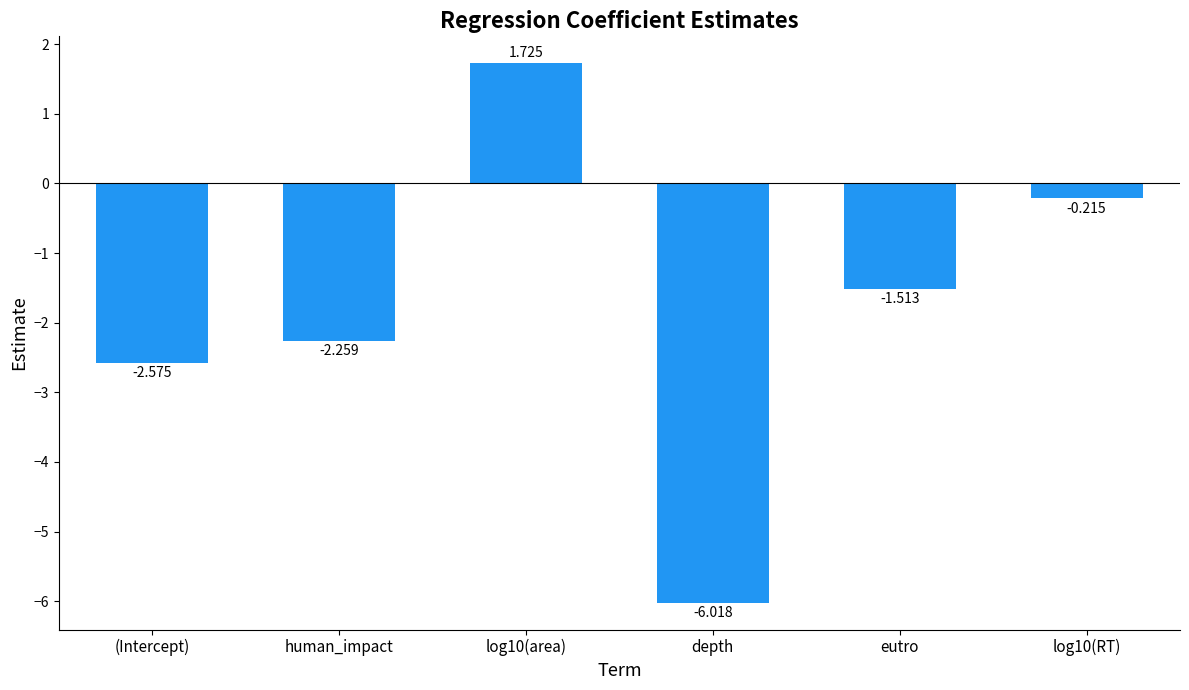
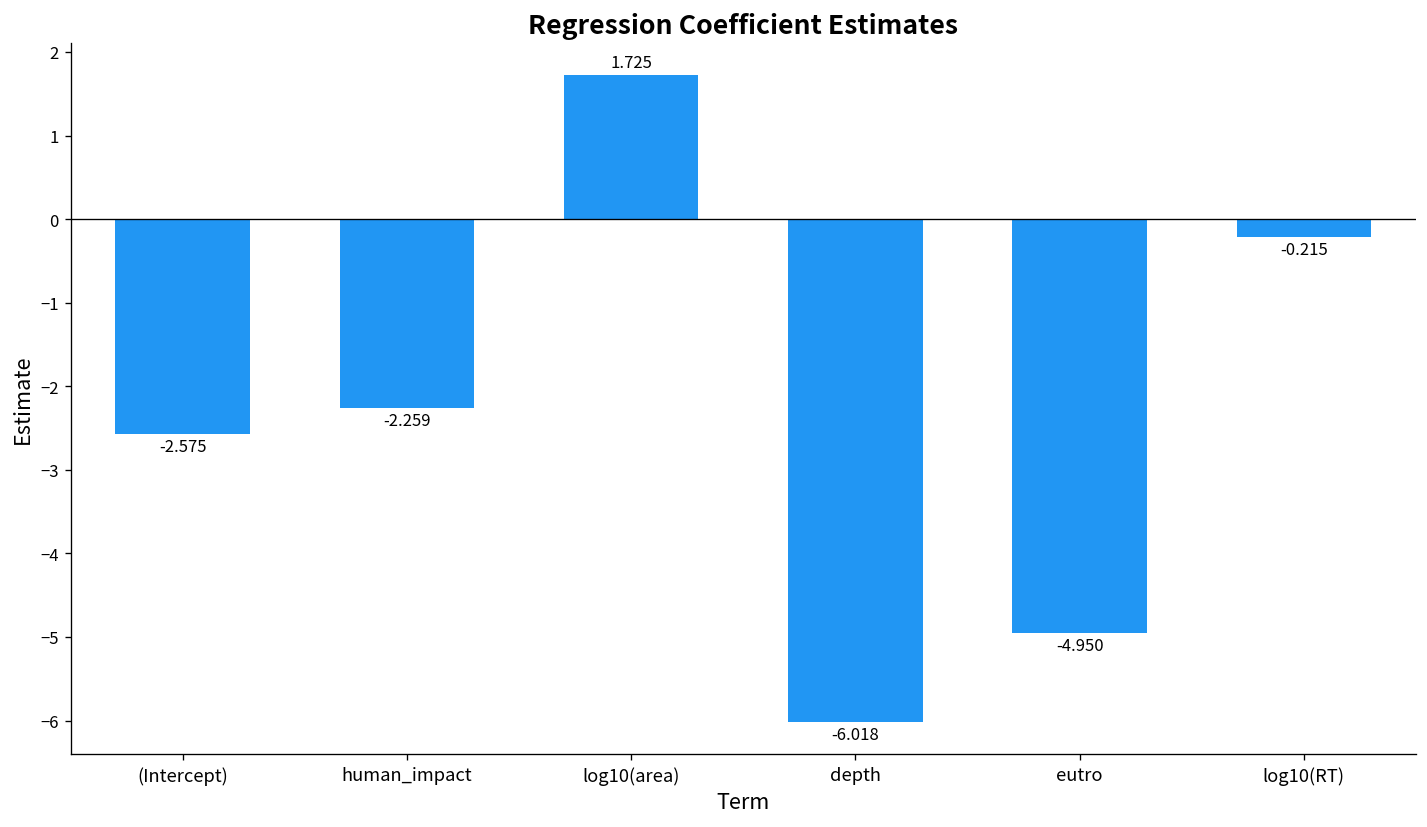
  {
    "(Intercept)": -2.575,
    "human_impact": -2.259,
    "log10(area)": 1.725,
    "depth": -6.018,
-   "eutro": -1.513,
+   "eutro": -4.950,
    "log10(RT)": -0.215
  }
